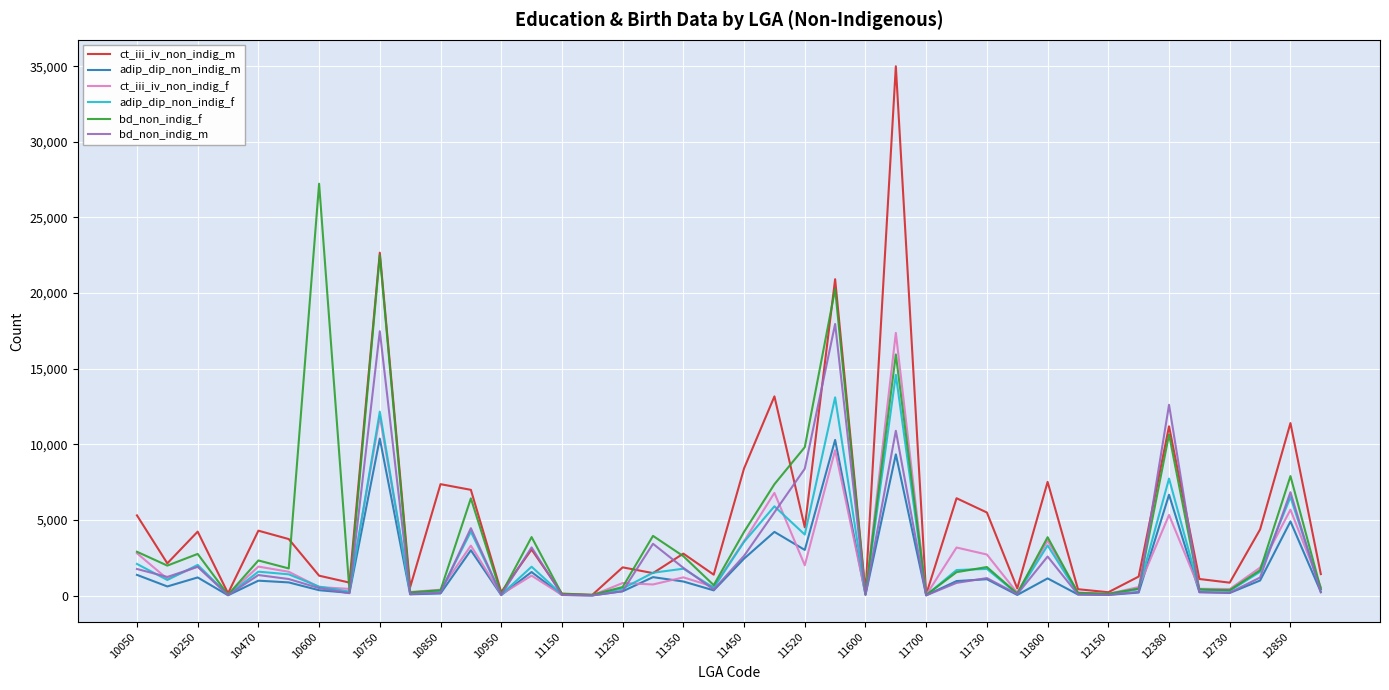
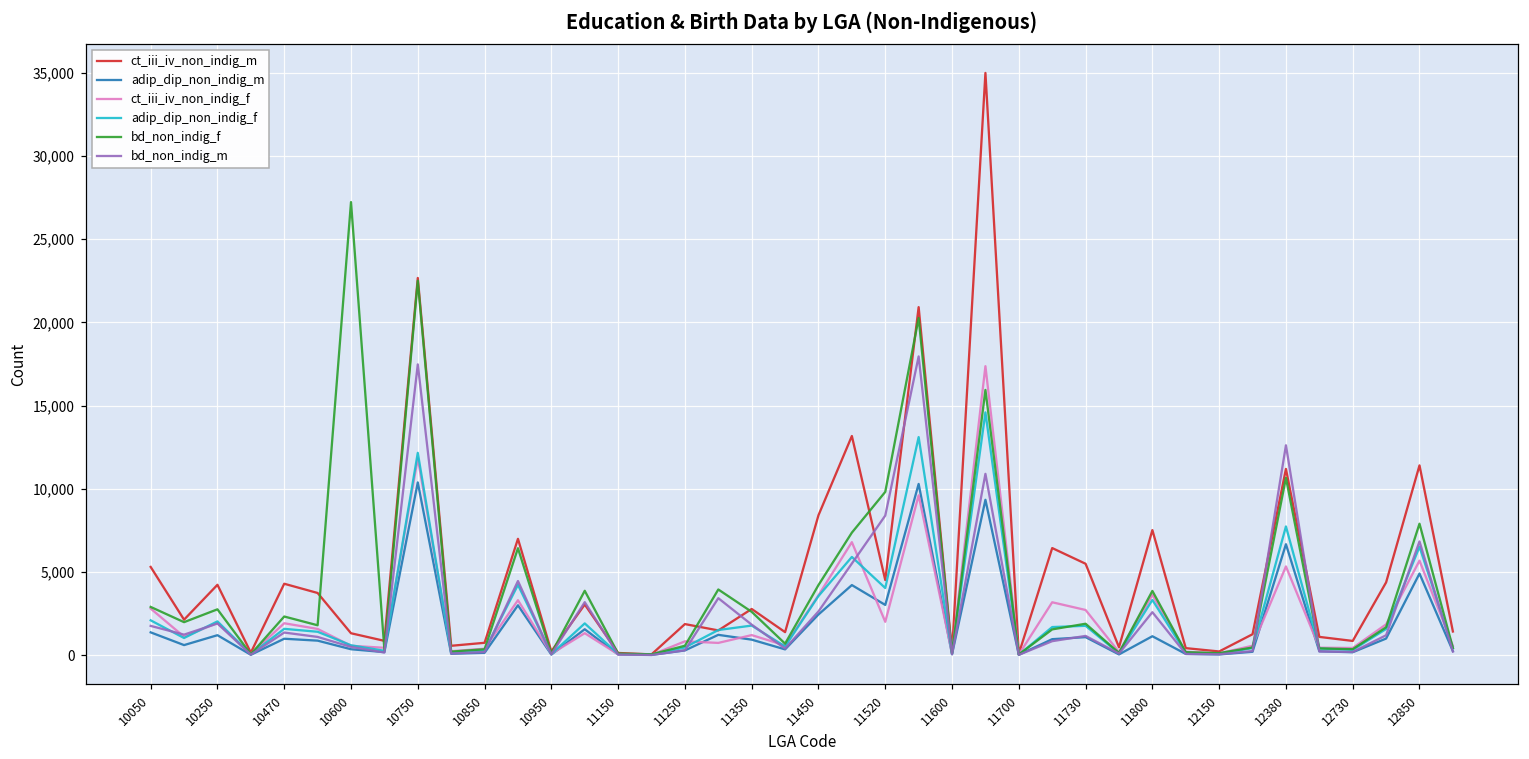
  {
    "ct_iii_iv_non_indig_m": {
      "10050": "5,300",
      "10250": "4,200",
      "10470": "4,300",
      "10600": "1,300",
-     "10850": "7,400",
+     "10850": "700",
      "11250": "1,900",
      "11350": "2,800",
      "11450": "8,400",
      "11520": "4,500",
      "11730": "5,500",
      "11800": "7,500",
      "12380": "11,200",
      "12730": "900",
      "12850": "11,400"
    },
    "adip_dip_non_indig_m": {
      "10050": "1,400",
      "10250": "1,200",
      "10470": "1,000",
      "10750": "10,400",
      "11350": "900",
      "11450": "2,400",
      "11520": "3,000",
      "11800": "1,100",
      "12380": "6,700",
      "12850": "4,900"
    },
    "ct_iii_iv_non_indig_f": {
      "10470": "1,900",
      "10750": "11,800",
      "11250": "800",
      "11350": "1,200",
      "11520": "2,000",
      "11730": "2,700",
      "11800": "3,600",
      "12380": "5,300",
      "12850": "5,700"
    },
    "adip_dip_non_indig_f": {
      "10050": "2,100",
      "10470": "1,600",
      "10750": "12,200",
      "11520": "4,000",
      "11800": "3,300",
      "12380": "7,700",
      "12850": "6,500"
    },
    "bd_non_indig_f": {
      "10250": "2,800",
      "10470": "2,300",
      "10600": "27,200",
      "11350": "2,600",
      "11450": "4,200",
      "11520": "9,800",
      "11800": "3,900",
      "12380": "10,700",
      "12850": "7,900"
    },
    "bd_non_indig_m": {
      "10050": "1,800",
      "10470": "1,400",
      "10750": "17,500",
      "11450": "2,600",
      "11520": "8,400",
      "11800": "2,600",
      "12380": "12,600",
      "12850": "6,800"
    }
  }
